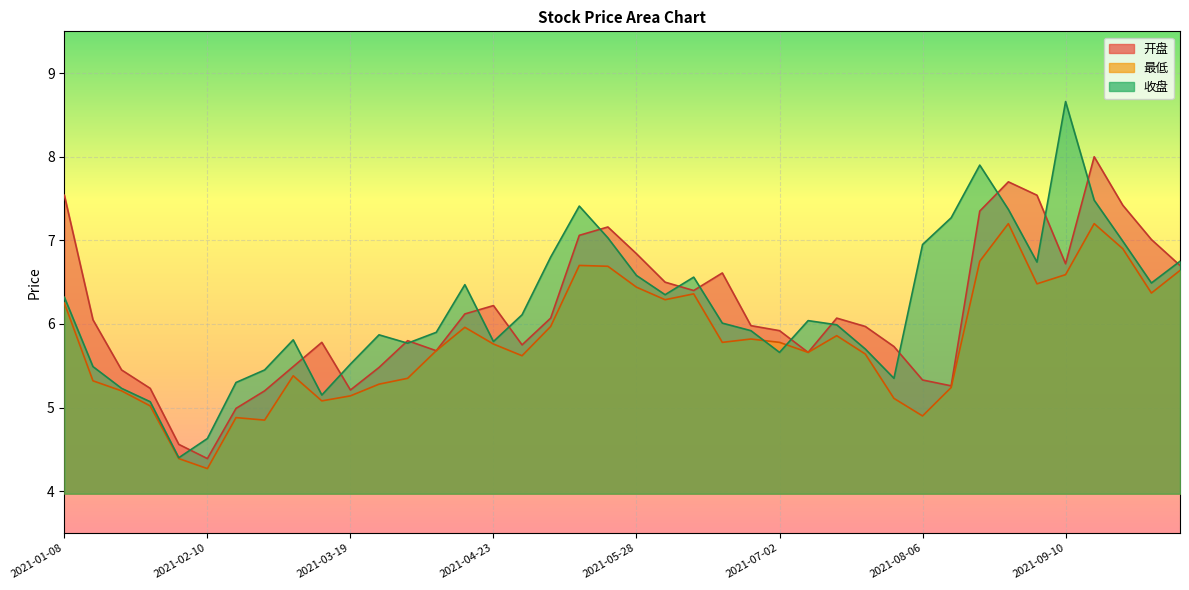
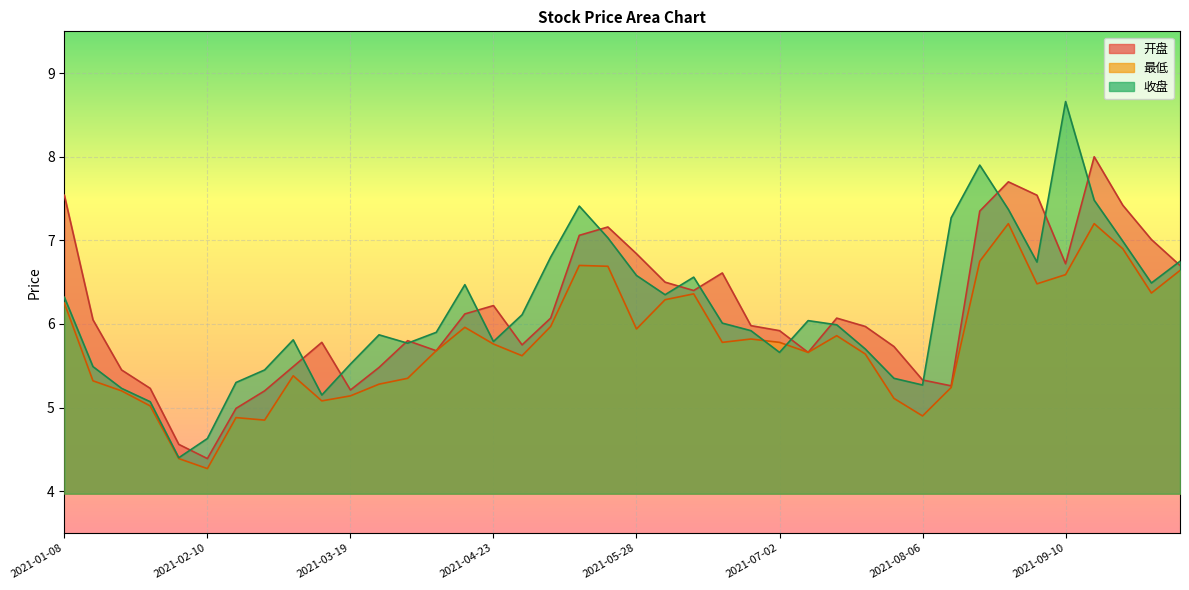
  {
    "开盘": {
      "2021-01-08": 7.5,
      "2021-02-10": 4.4,
      "2021-03-19": 5.2,
      "2021-04-23": 6.2,
      "2021-05-28": 6.8,
      "2021-07-02": 5.9,
      "2021-08-06": 5.3,
      "2021-09-10": 6.7
    },
    "最低": {
      "2021-01-08": 6.3,
      "2021-02-10": 4.3,
      "2021-03-19": 5.1,
-     "2021-05-28": 6.4,
+     "2021-05-28": 5.9,
      "2021-07-02": 5.8,
      "2021-08-06": 4.9,
      "2021-09-10": 6.6
    },
    "收盘": {
      "2021-01-08": 6.3,
      "2021-02-10": 4.6,
      "2021-03-19": 5.5,
      "2021-05-28": 6.6,
      "2021-07-02": 5.7,
-     "2021-08-06": 7.0,
+     "2021-08-06": 5.3,
      "2021-09-10": 8.7
    }
  }
